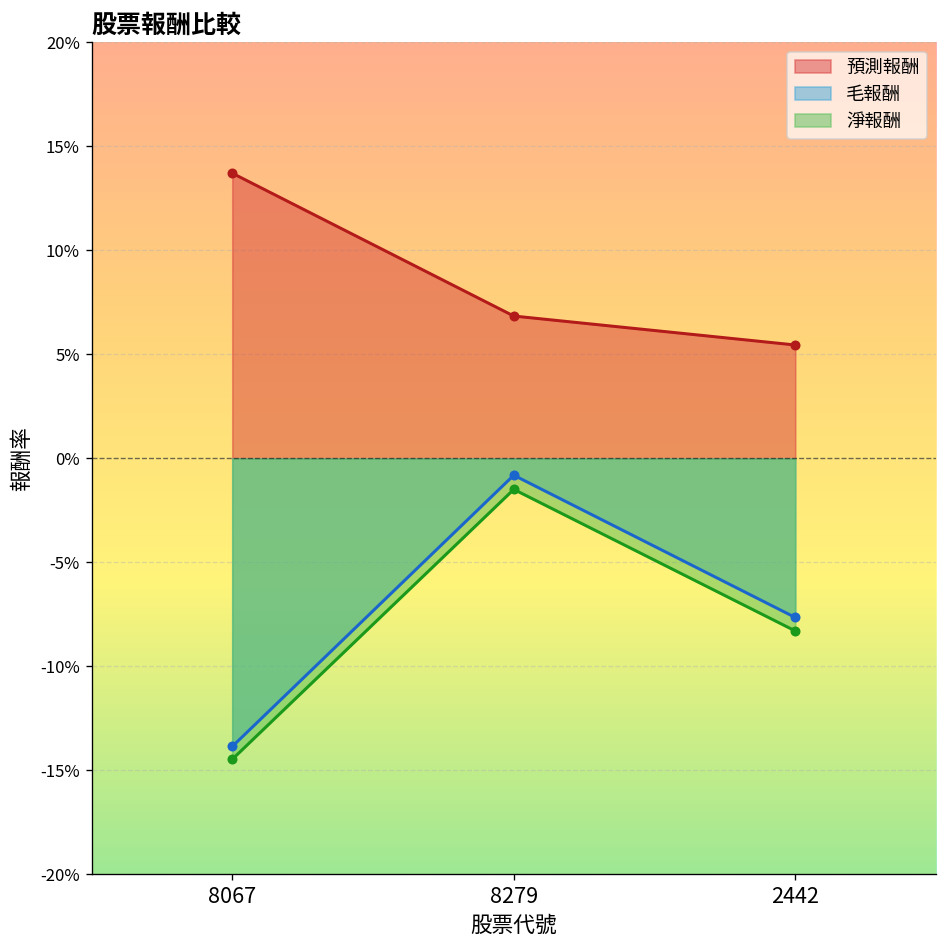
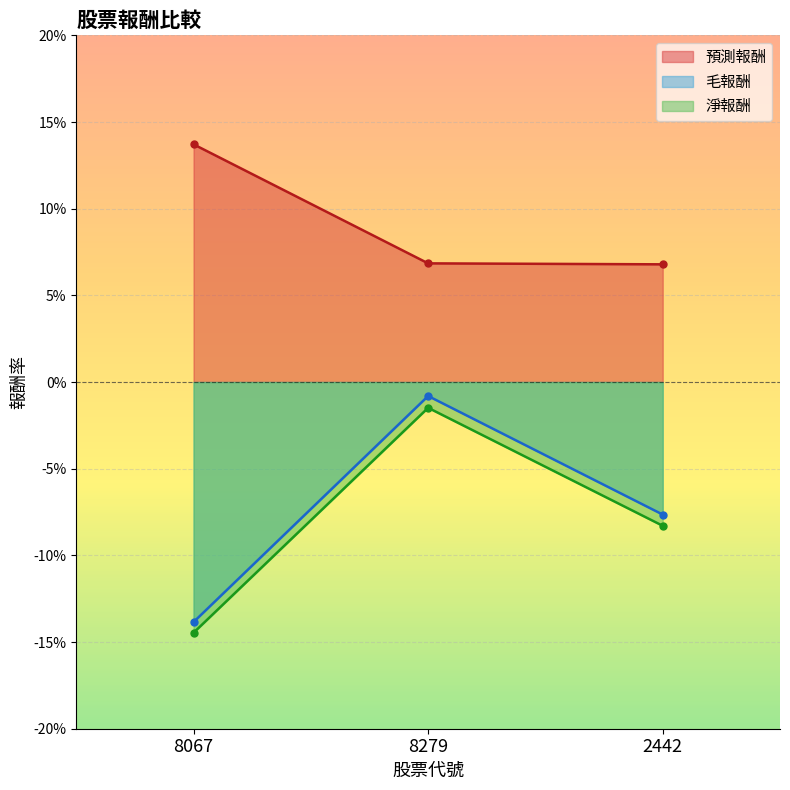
  {
    "預測報酬": {
      "8067": "13.7%",
      "8279": "6.8%",
-     "2442": "5.5%"
+     "2442": "6.8%"
    }
  }
